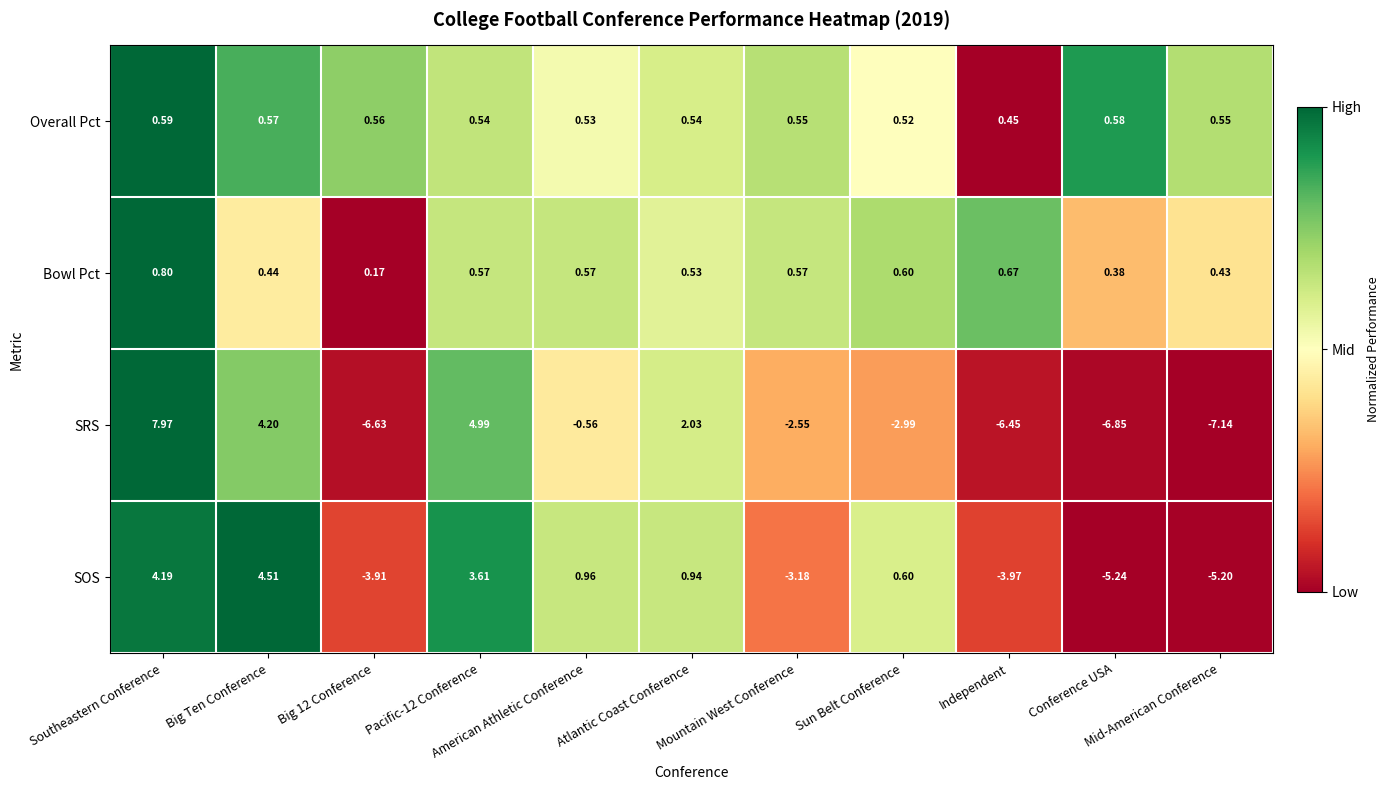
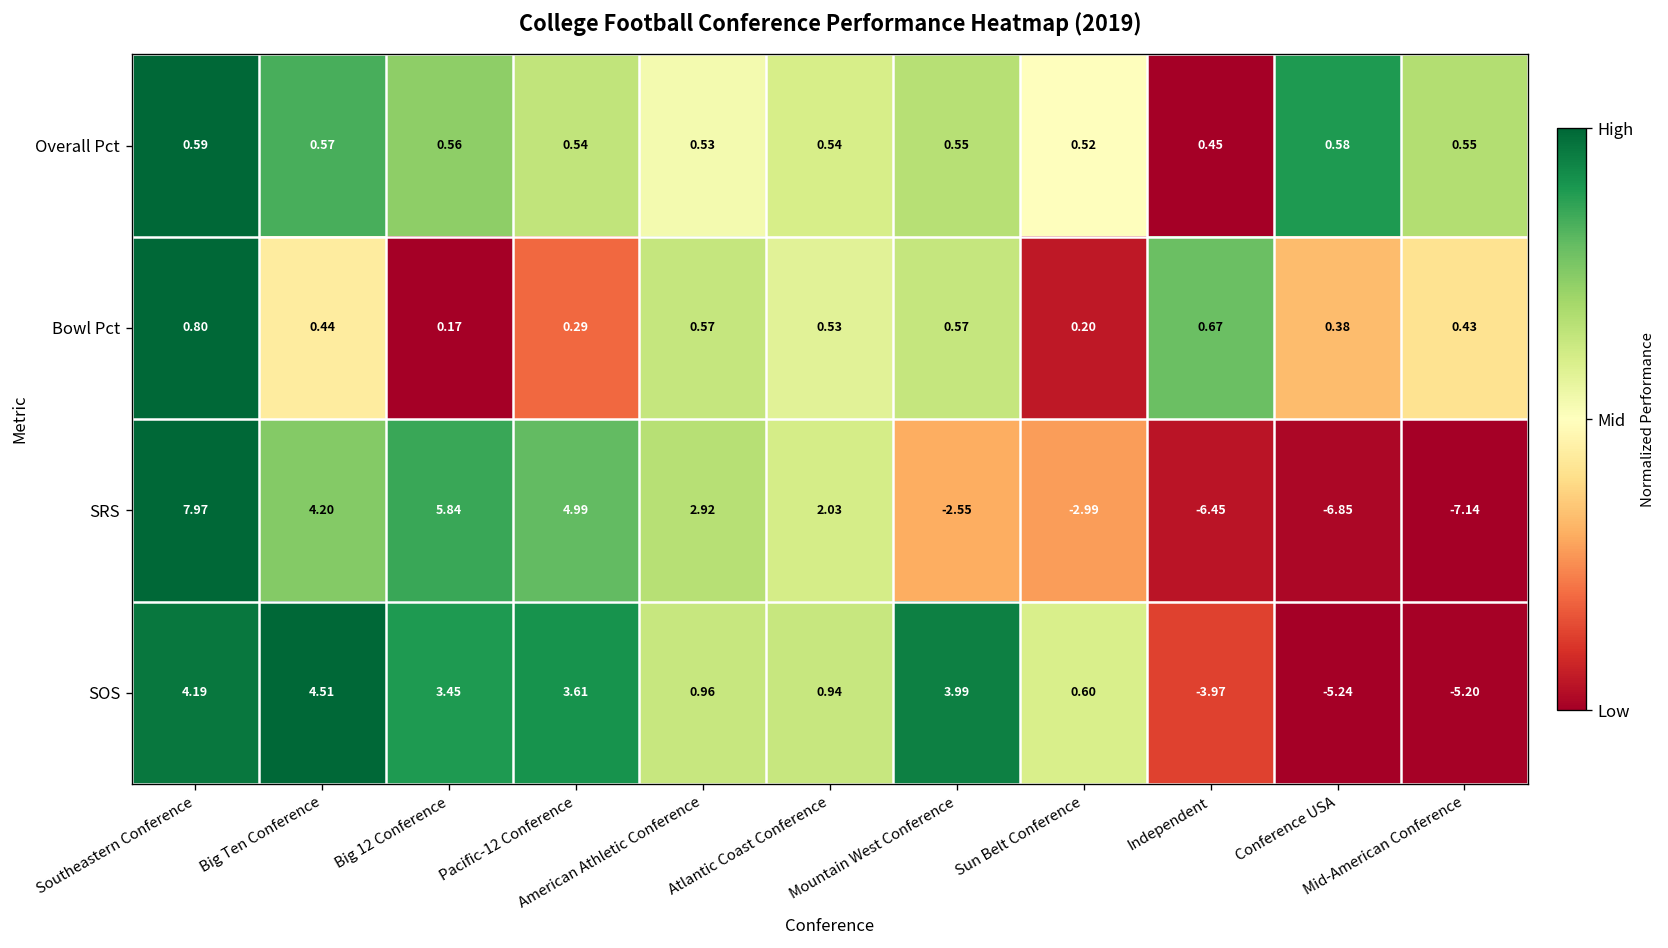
  {
    "Overall Pct": {
      "Southeastern Conference": 0.59,
      "Big Ten Conference": 0.57,
      "Big 12 Conference": 0.56,
      "Pacific-12 Conference": 0.54,
      "American Athletic Conference": 0.53,
      "Atlantic Coast Conference": 0.54,
      "Mountain West Conference": 0.55,
      "Sun Belt Conference": 0.52,
      "Independent": 0.45,
      "Conference USA": 0.58,
      "Mid-American Conference": 0.55
    },
    "Bowl Pct": {
      "Southeastern Conference": 0.80,
      "Big Ten Conference": 0.44,
      "Big 12 Conference": 0.17,
-     "Pacific-12 Conference": 0.57,
+     "Pacific-12 Conference": 0.29,
      "American Athletic Conference": 0.57,
      "Atlantic Coast Conference": 0.53,
      "Mountain West Conference": 0.57,
-     "Sun Belt Conference": 0.60,
+     "Sun Belt Conference": 0.20,
      "Independent": 0.67,
      "Conference USA": 0.38,
      "Mid-American Conference": 0.43
    },
    "SRS": {
      "Southeastern Conference": 7.97,
      "Big Ten Conference": 4.20,
-     "Big 12 Conference": -6.63,
+     "Big 12 Conference": 5.84,
      "Pacific-12 Conference": 4.99,
-     "American Athletic Conference": -0.56,
+     "American Athletic Conference": 2.92,
      "Atlantic Coast Conference": 2.03,
      "Mountain West Conference": -2.55,
      "Sun Belt Conference": -2.99,
      "Independent": -6.45,
      "Conference USA": -6.85,
      "Mid-American Conference": -7.14
    },
    "SOS": {
      "Southeastern Conference": 4.19,
      "Big Ten Conference": 4.51,
-     "Big 12 Conference": -3.91,
+     "Big 12 Conference": 3.45,
      "Pacific-12 Conference": 3.61,
      "American Athletic Conference": 0.96,
      "Atlantic Coast Conference": 0.94,
-     "Mountain West Conference": -3.18,
+     "Mountain West Conference": 3.99,
      "Sun Belt Conference": 0.60,
      "Independent": -3.97,
      "Conference USA": -5.24,
      "Mid-American Conference": -5.20
    }
  }
